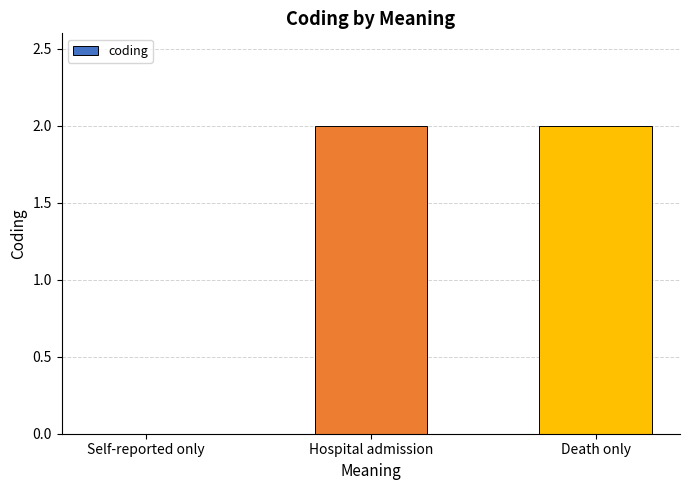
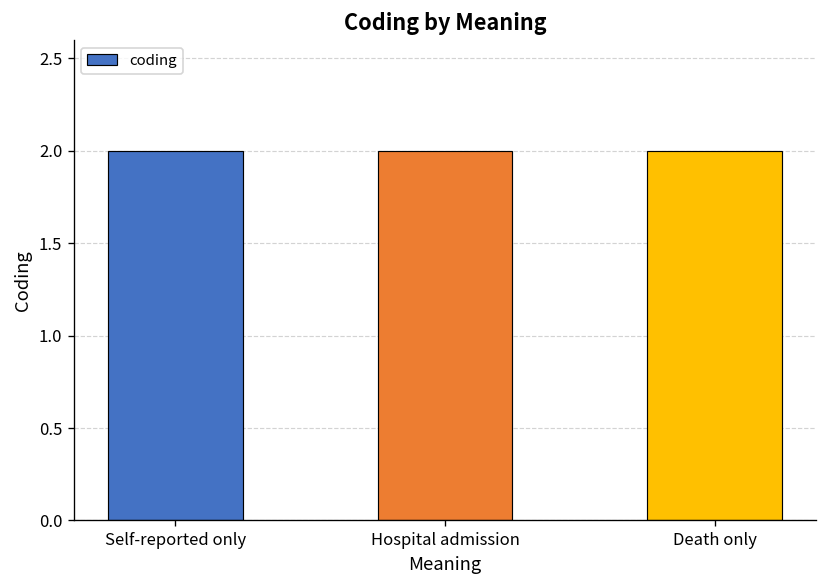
  {
-   "Self-reported only": 0,
+   "Self-reported only": 2,
    "Hospital admission": 2,
    "Death only": 2
  }
